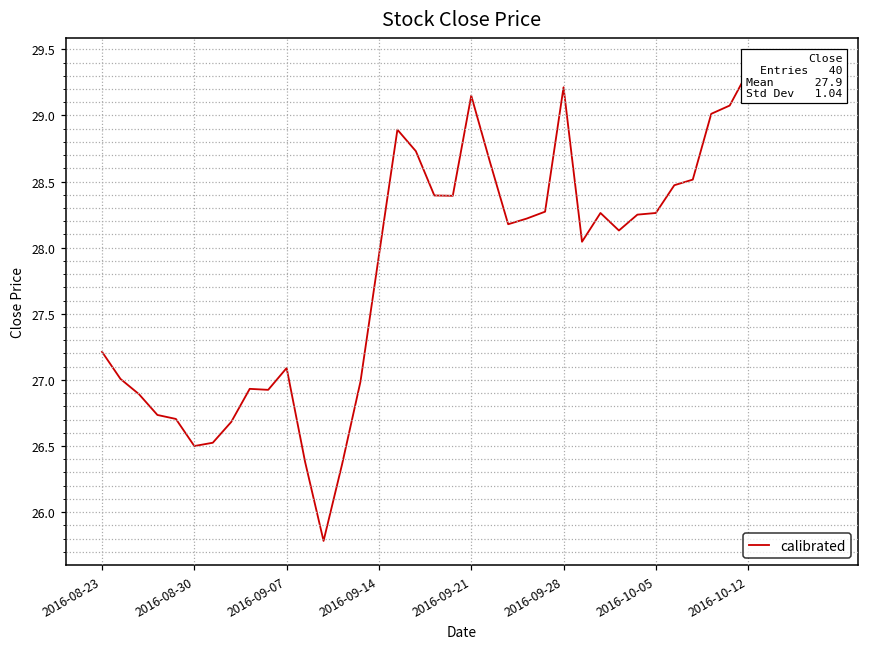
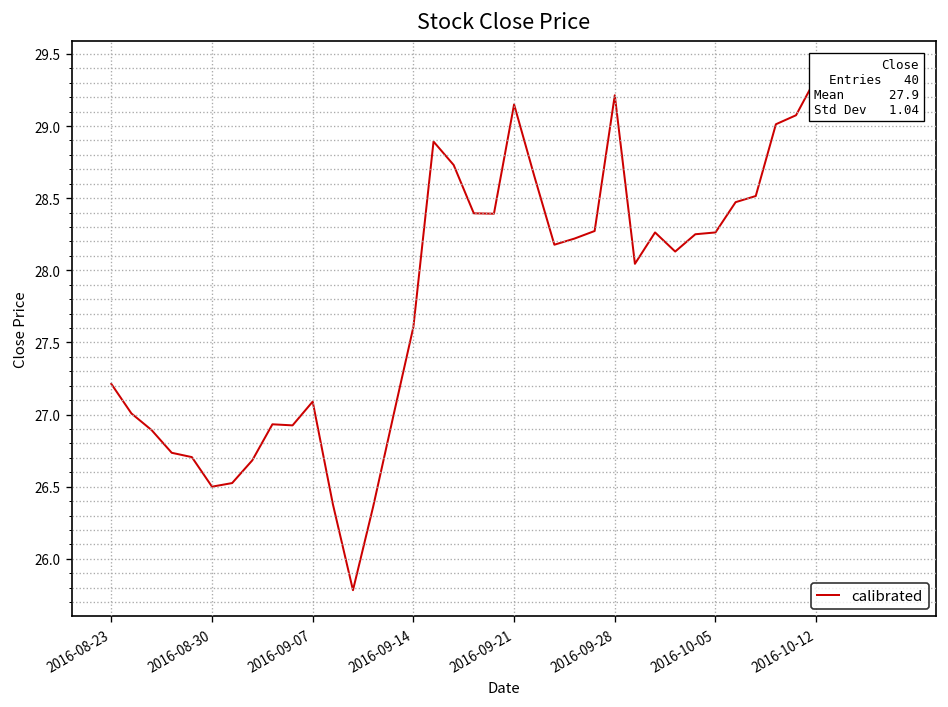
  {
    "2016-08-23": 27.21,
    "2016-08-30": 26.50,
    "2016-09-07": 27.09,
-   "2016-09-14": 27.94,
+   "2016-09-14": 27.61,
    "2016-09-21": 29.15,
    "2016-09-28": 29.21,
    "2016-10-05": 28.26
  }
